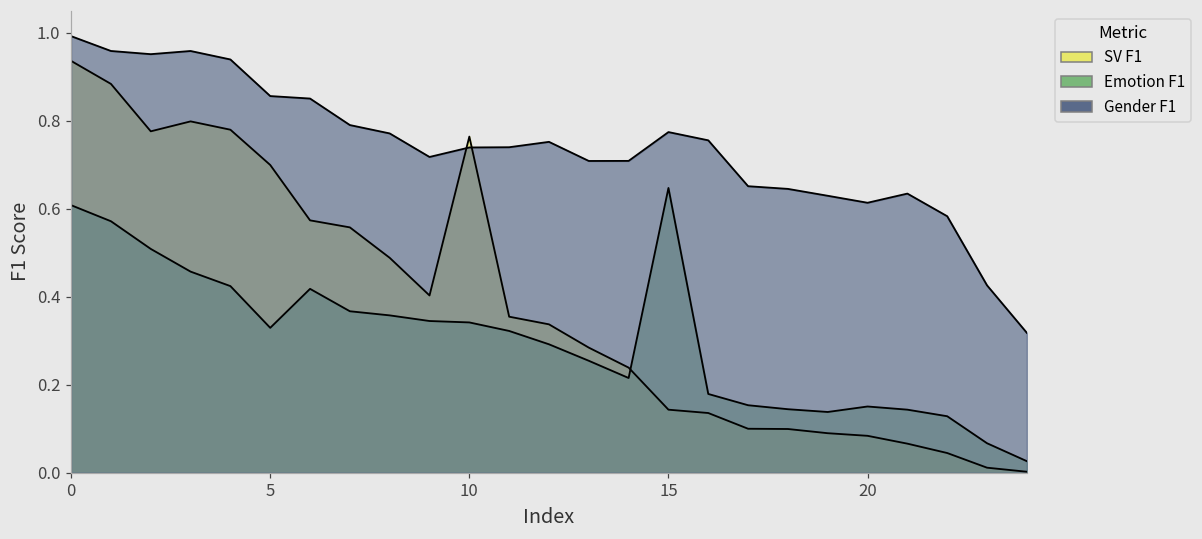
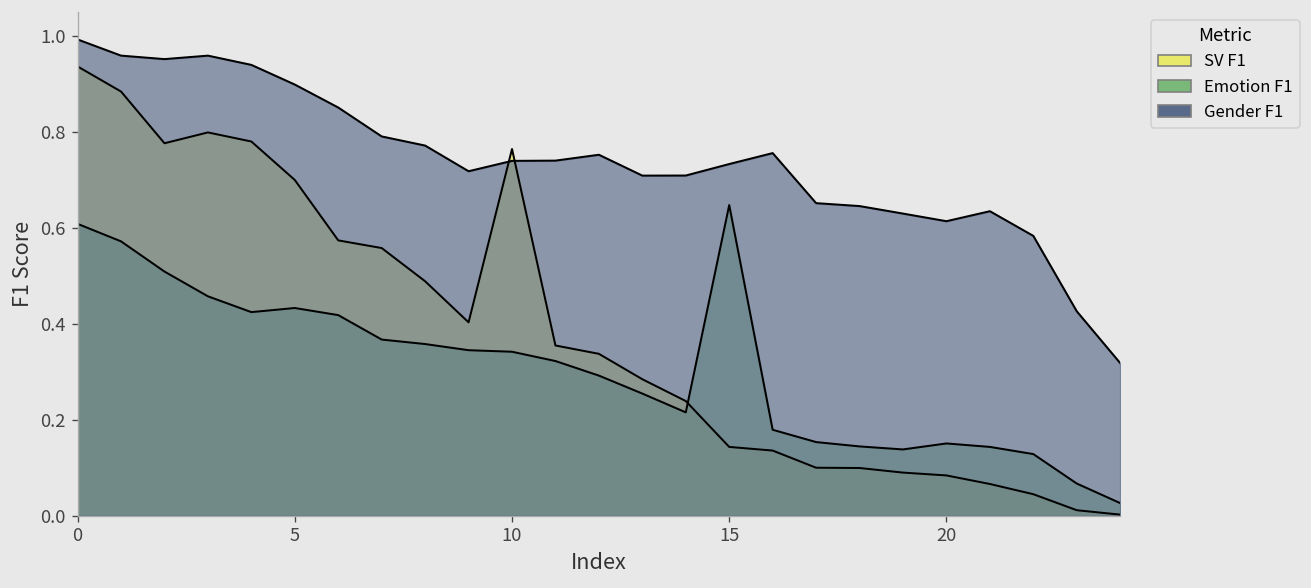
  {
    "SV F1": {
      "0": 0.94,
      "5": 0.70,
      "10": 0.76,
      "15": 0.14,
      "20": 0.08
    },
    "Emotion F1": {
      "0": 0.61,
-     "5": 0.33,
+     "5": 0.43,
      "10": 0.34,
      "15": 0.65,
      "20": 0.15
    },
    "Gender F1": {
      "0": 0.99,
-     "5": 0.86,
+     "5": 0.90,
      "10": 0.74,
-     "15": 0.77,
+     "15": 0.73,
      "20": 0.61
    }
  }
